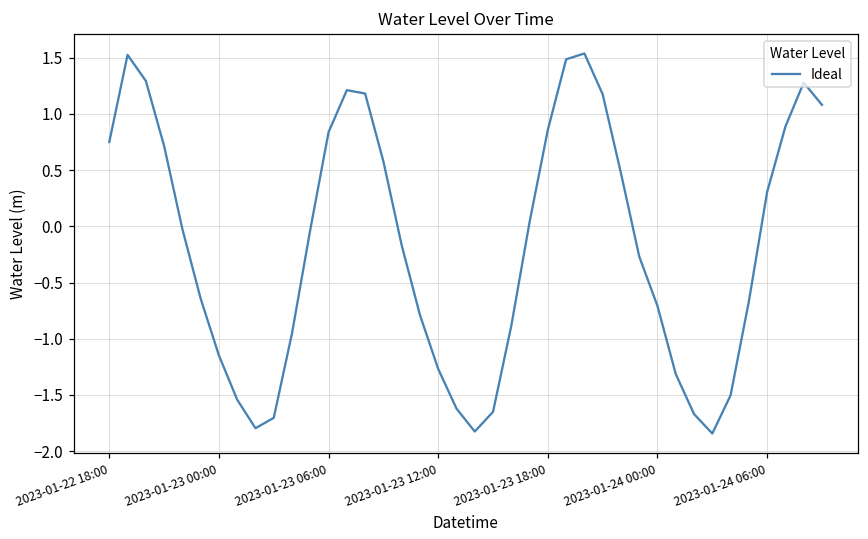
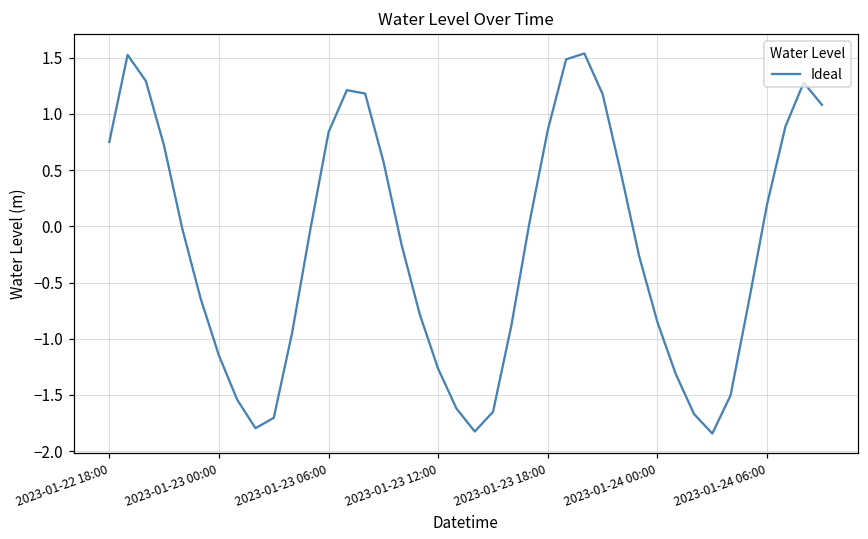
  {
    "2023-01-22 18:00": 0.75,
    "2023-01-23 00:00": -1.15,
    "2023-01-23 06:00": 0.84,
    "2023-01-23 12:00": -1.27,
    "2023-01-23 18:00": 0.86,
-   "2023-01-24 00:00": -0.71,
-   "2023-01-24 06:00": 0.31
+   "2023-01-24 00:00": -0.85,
+   "2023-01-24 06:00": 0.20
  }
